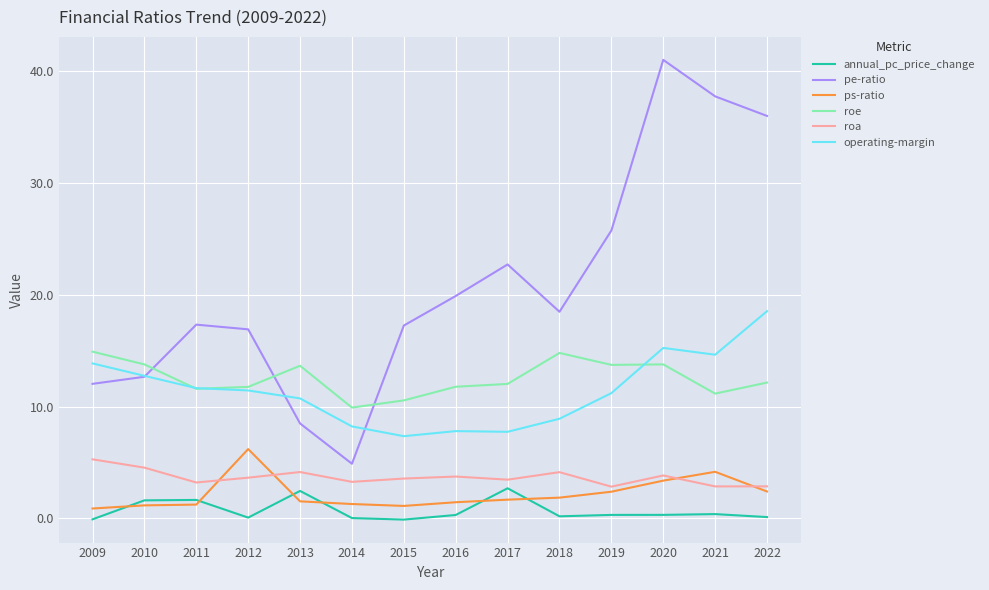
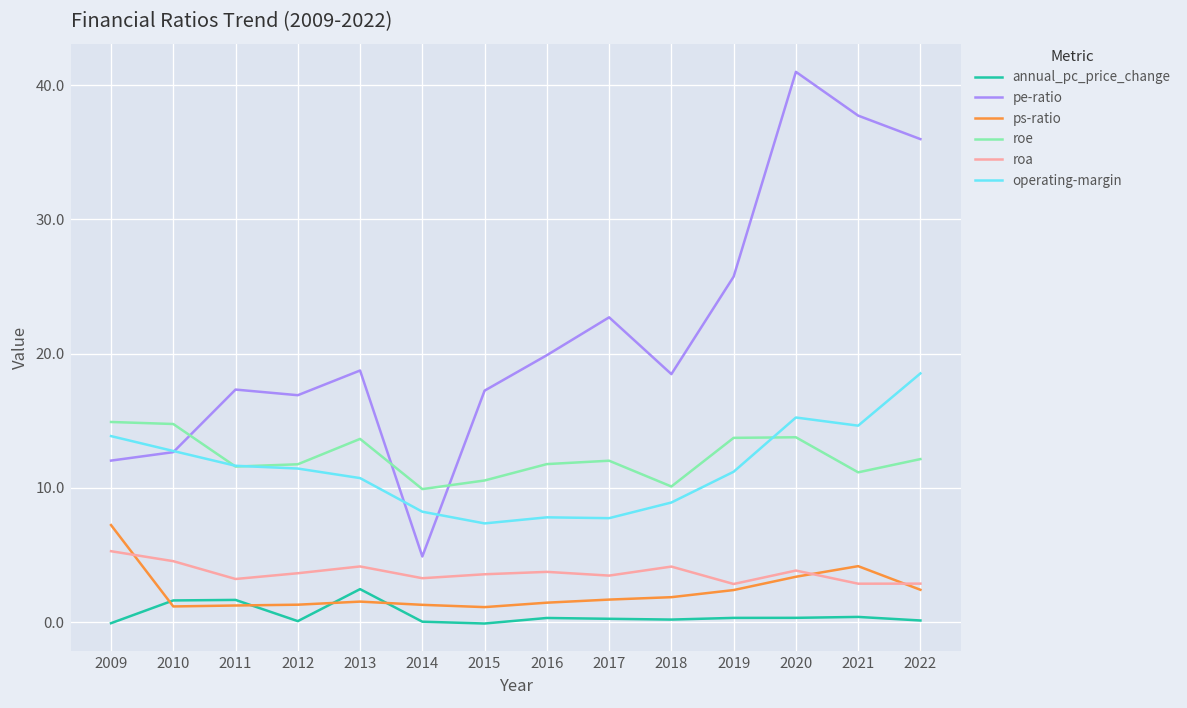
  {
    "annual_pc_price_change": {
      "2009": -0.1,
      "2010": 1.6,
      "2011": 1.7,
      "2012": 0.1,
      "2013": 2.5,
      "2014": 0.0,
      "2015": -0.1,
      "2016": 0.3,
-     "2017": 2.7,
+     "2017": 0.3,
      "2018": 0.2,
      "2019": 0.3,
      "2020": 0.3,
      "2021": 0.4,
      "2022": 0.1
    },
    "pe-ratio": {
      "2009": 12.0,
      "2011": 17.3,
      "2012": 16.9,
-     "2013": 8.5,
+     "2013": 18.7,
      "2014": 4.9,
      "2015": 17.2,
      "2016": 19.9,
      "2017": 22.7,
      "2018": 18.5,
      "2019": 25.7,
      "2020": 41.0,
      "2021": 37.7,
      "2022": 36.0
    },
    "ps-ratio": {
-     "2009": 0.9,
+     "2009": 7.2,
      "2010": 1.2,
      "2011": 1.2,
-     "2012": 6.2,
+     "2012": 1.3,
      "2013": 1.5,
      "2014": 1.3,
      "2015": 1.1,
      "2016": 1.5,
      "2017": 1.7,
      "2018": 1.9,
      "2019": 2.4,
      "2020": 3.4,
      "2021": 4.2,
      "2022": 2.4
    },
    "roe": {
      "2009": 14.9,
-     "2010": 13.8,
+     "2010": 14.8,
      "2012": 11.8,
      "2013": 13.6,
      "2014": 9.9,
      "2015": 10.5,
      "2016": 11.8,
      "2017": 12.0,
-     "2018": 14.8,
+     "2018": 10.1,
      "2019": 13.7,
      "2020": 13.8,
      "2021": 11.2,
      "2022": 12.1
    },
    "roa": {
      "2009": 5.3,
      "2010": 4.5,
      "2011": 3.2,
      "2012": 3.6,
      "2013": 4.1,
      "2014": 3.3,
      "2015": 3.6,
      "2016": 3.7,
      "2017": 3.5,
      "2018": 4.1,
      "2019": 2.8,
      "2020": 3.8,
      "2021": 2.9,
      "2022": 2.9
    },
    "operating-margin": {
      "2009": 13.9,
      "2012": 11.4,
      "2013": 10.7,
      "2014": 8.2,
      "2015": 7.4,
      "2016": 7.8,
      "2017": 7.7,
      "2018": 8.9,
      "2019": 11.2,
      "2020": 15.2,
      "2021": 14.6,
      "2022": 18.5
    }
  }
